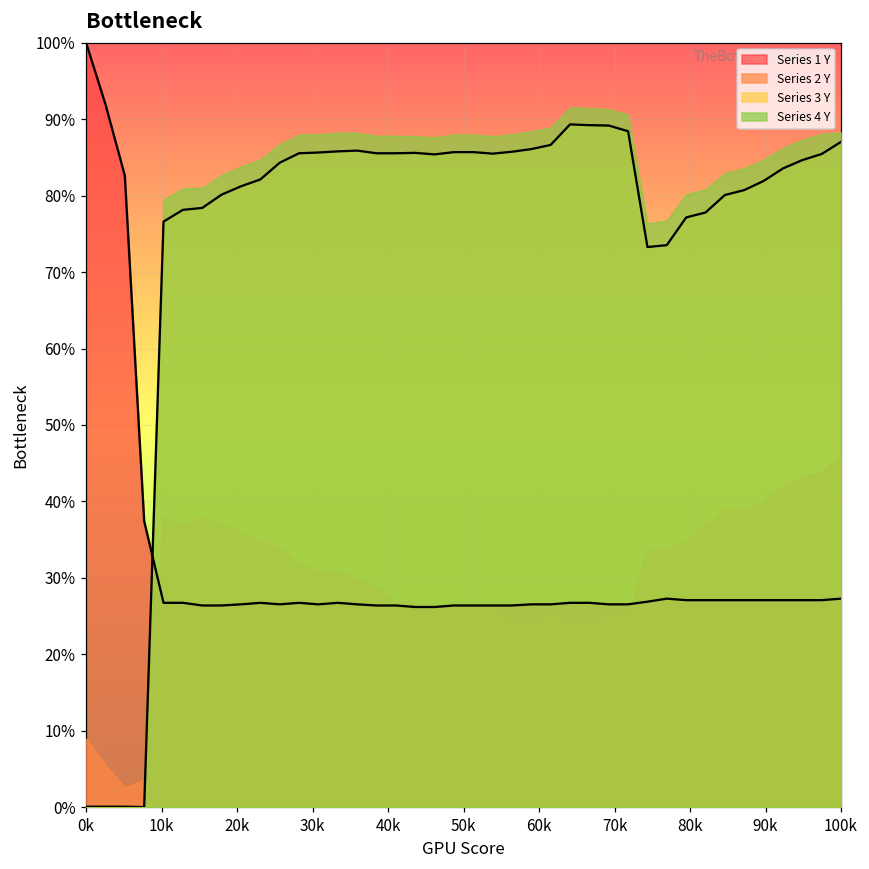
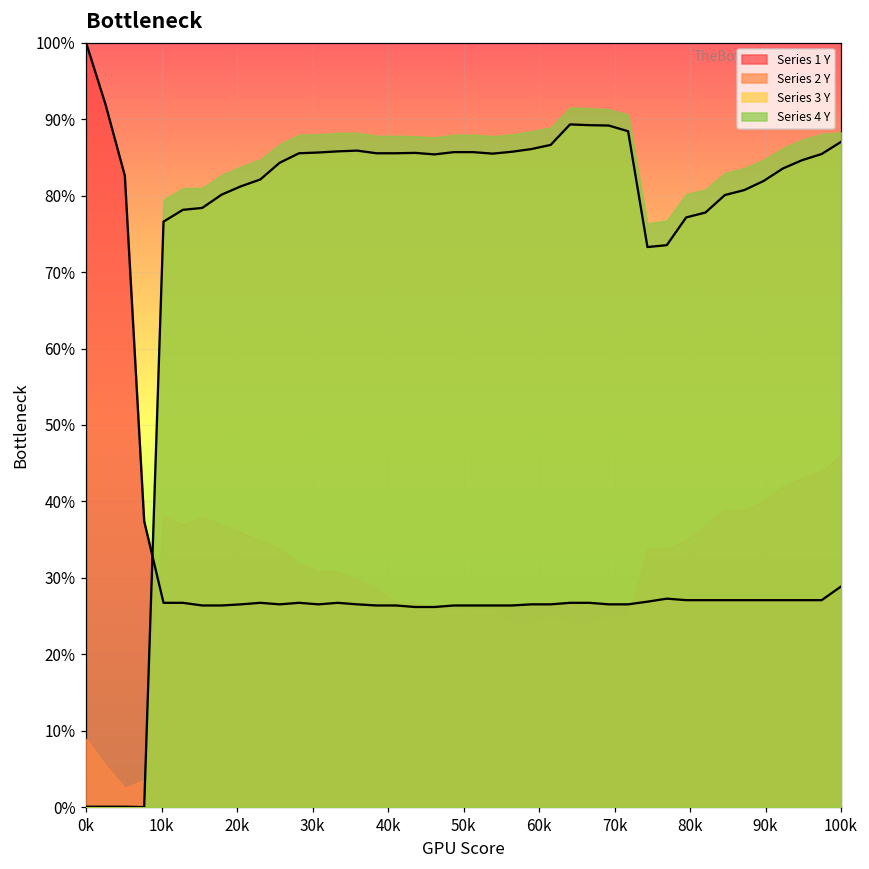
  {
    "Series 1 Y": {
      "0k": "100%",
-     "100k": "27%"
+     "100k": "29%"
    },
    "Series 2 Y": {
      "0k": "9%",
      "100k": "46%"
    },
    "Series 3 Y": {
      "100k": "87%"
    },
    "Series 4 Y": {
      "100k": "88%"
    }
  }
